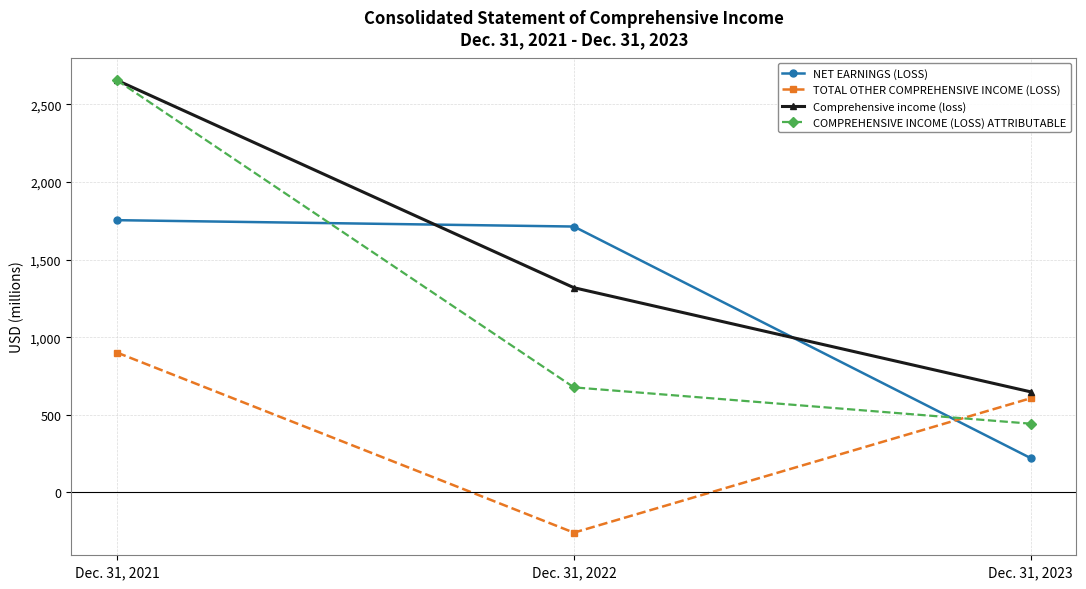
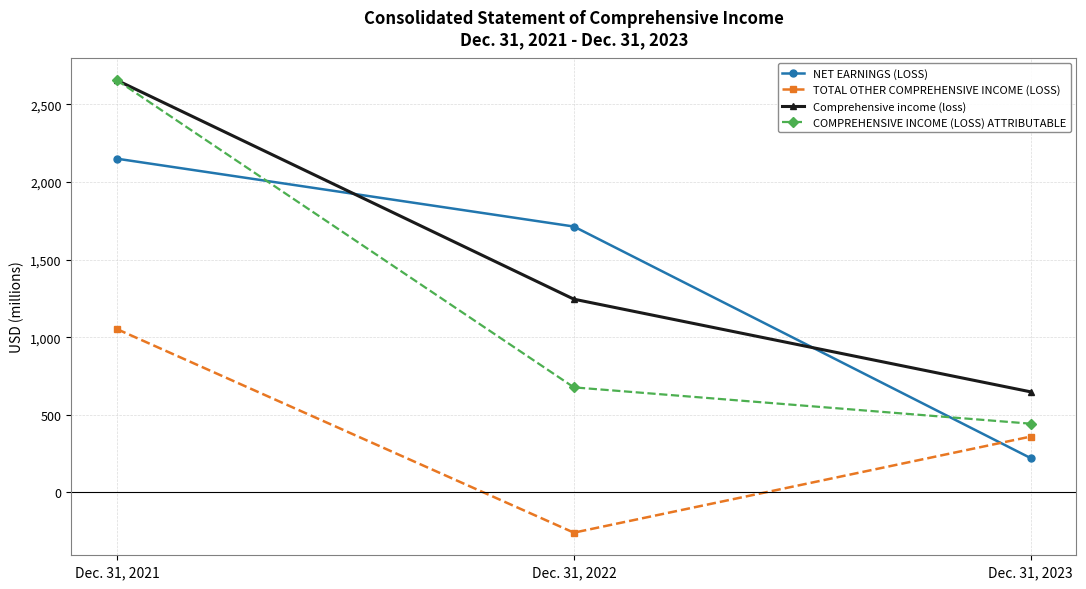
  {
    "NET EARNINGS (LOSS)": {
-     "Dec. 31, 2021": "1,750",
+     "Dec. 31, 2021": "2,150",
      "Dec. 31, 2022": "1,710",
      "Dec. 31, 2023": "220"
    },
    "TOTAL OTHER COMPREHENSIVE INCOME (LOSS)": {
-     "Dec. 31, 2021": "900",
+     "Dec. 31, 2021": "1,050",
      "Dec. 31, 2022": "-260",
-     "Dec. 31, 2023": "610"
+     "Dec. 31, 2023": "360"
    },
    "Comprehensive income (loss)": {
-     "Dec. 31, 2022": "1,320",
+     "Dec. 31, 2022": "1,250",
      "Dec. 31, 2023": "650"
    },
    "COMPREHENSIVE INCOME (LOSS) ATTRIBUTABLE": {
      "Dec. 31, 2022": "680",
      "Dec. 31, 2023": "440"
    }
  }
